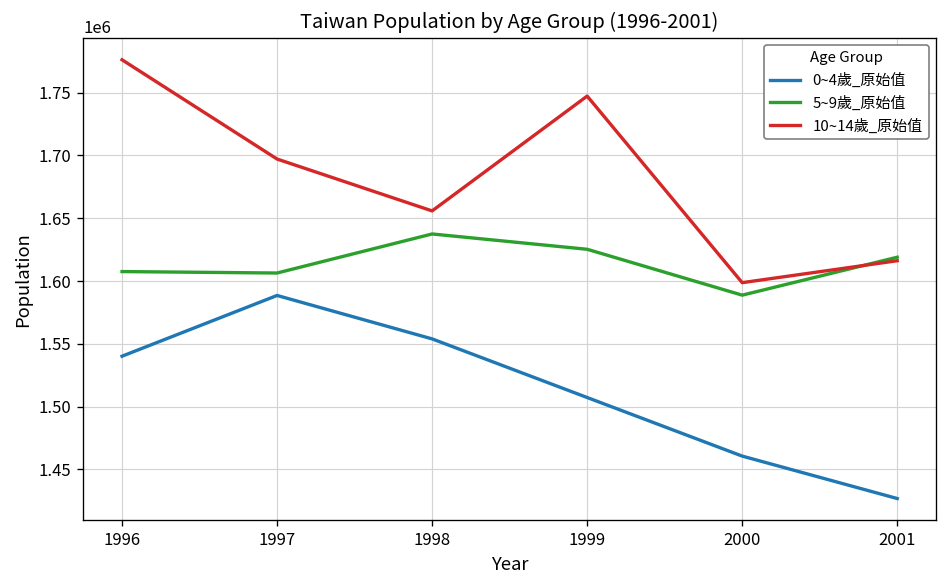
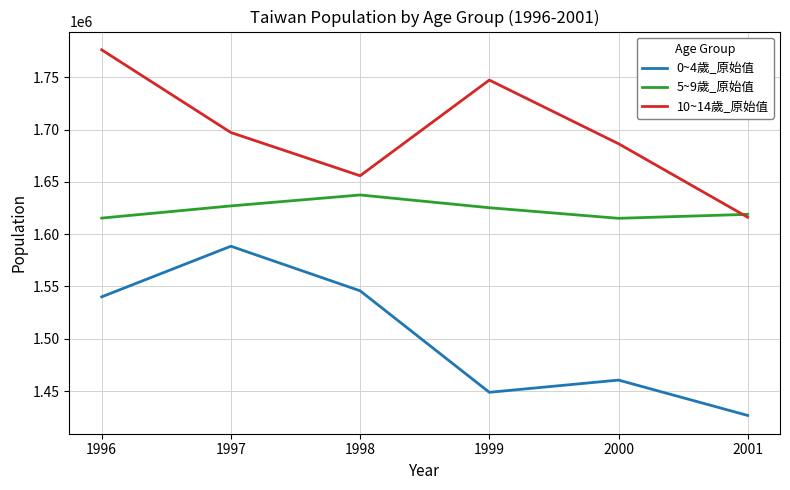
  {
    "0~4歲_原始值": {
      "1996": 1540000,
      "1997": 1588000,
-     "1998": 1554000,
-     "1999": 1507000,
+     "1998": 1546000,
+     "1999": 1449000,
      "2000": 1461000,
      "2001": 1427000
    },
    "5~9歲_原始值": {
-     "1996": 1608000,
-     "1997": 1606000,
+     "1996": 1615000,
+     "1997": 1627000,
      "1998": 1637000,
      "1999": 1625000,
-     "2000": 1589000,
+     "2000": 1615000,
      "2001": 1619000
    },
    "10~14歲_原始值": {
      "1996": 1776000,
      "1997": 1697000,
      "1998": 1656000,
      "1999": 1747000,
-     "2000": 1599000,
+     "2000": 1686000,
      "2001": 1616000
    }
  }
